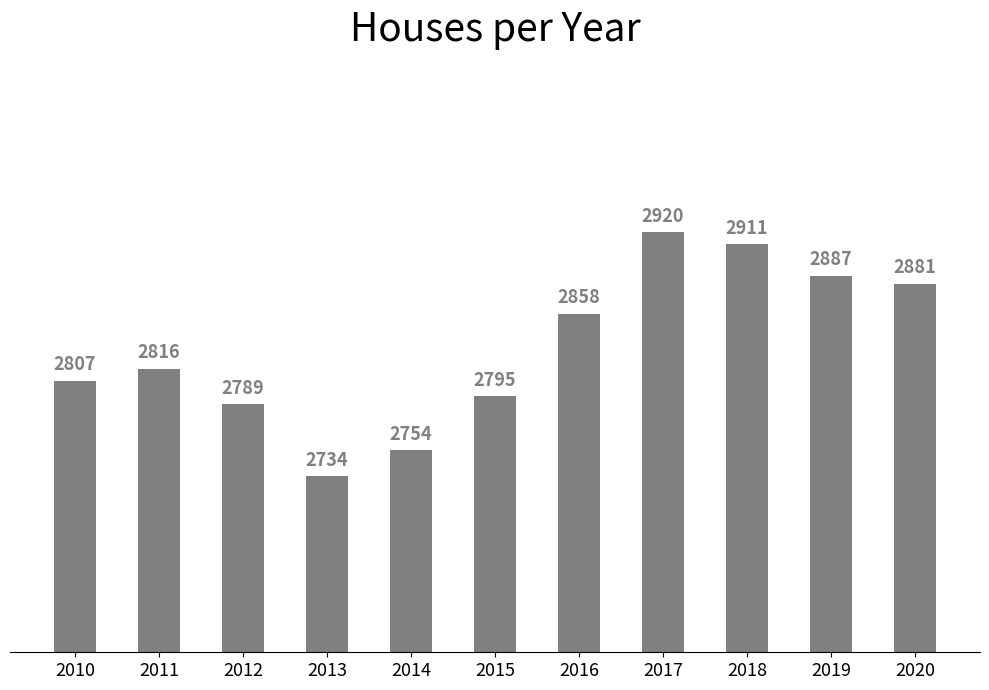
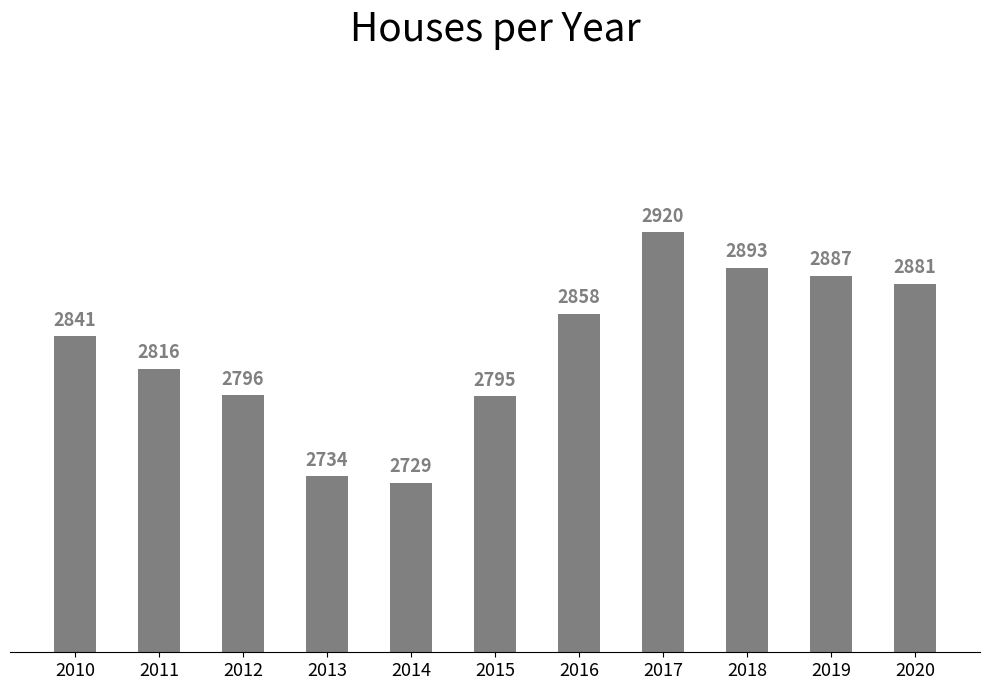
  {
-   "2010": 2807,
+   "2010": 2841,
    "2011": 2816,
-   "2012": 2789,
+   "2012": 2796,
    "2013": 2734,
-   "2014": 2754,
+   "2014": 2729,
    "2015": 2795,
    "2016": 2858,
    "2017": 2920,
-   "2018": 2911,
+   "2018": 2893,
    "2019": 2887,
    "2020": 2881
  }
